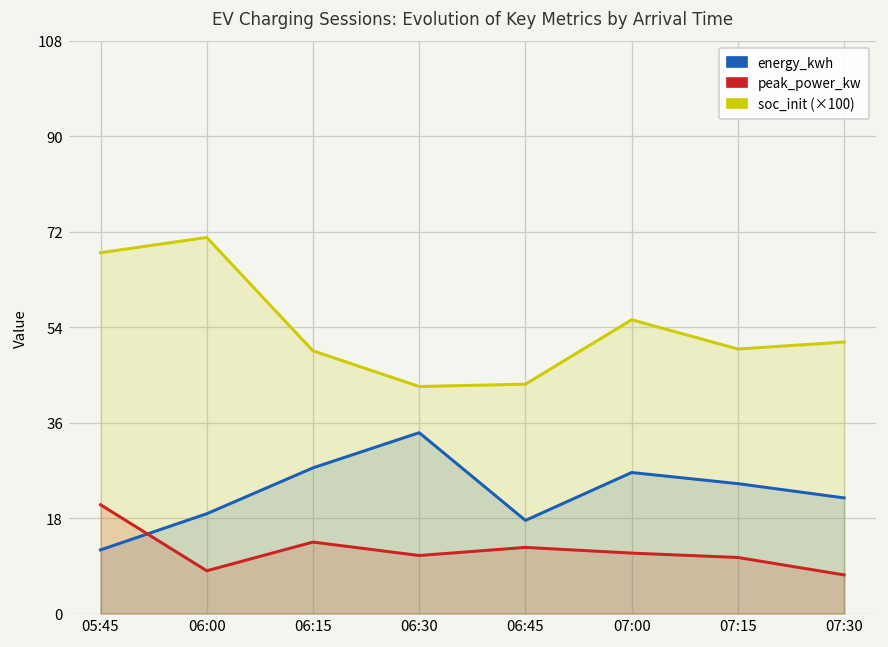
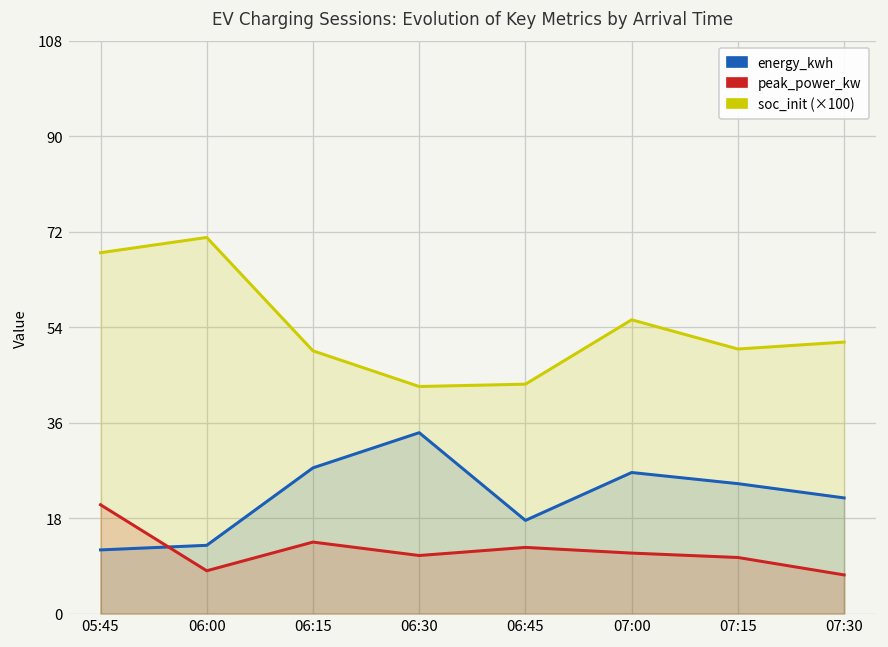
  {
    "energy_kwh": {
      "05:45": 12,
-     "06:00": 19,
+     "06:00": 13,
      "06:15": 27,
      "06:30": 34,
      "06:45": 18,
      "07:00": 27,
      "07:15": 25,
      "07:30": 22
    },
    "peak_power_kw": {
      "05:45": 21,
      "06:00": 8,
      "06:15": 13,
      "06:30": 11,
      "06:45": 12,
      "07:00": 11,
      "07:15": 11,
      "07:30": 7
    },
    "soc_init (×100)": {
      "05:45": 68,
      "06:00": 71,
      "06:15": 50,
      "06:30": 43,
      "06:45": 43,
      "07:00": 55,
      "07:15": 50,
      "07:30": 51
    }
  }
